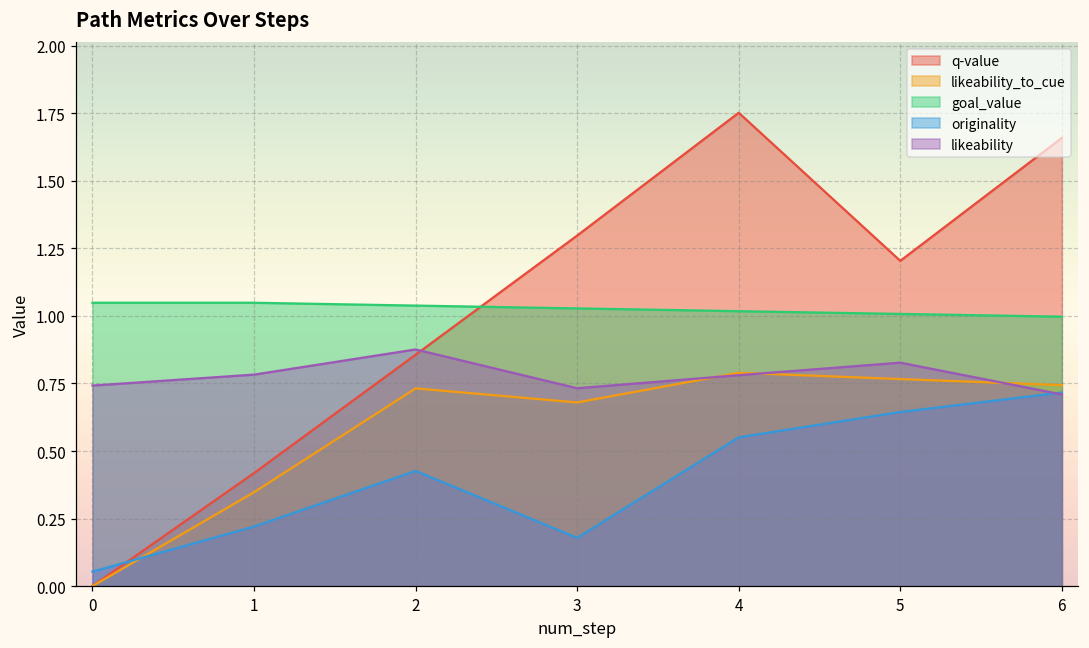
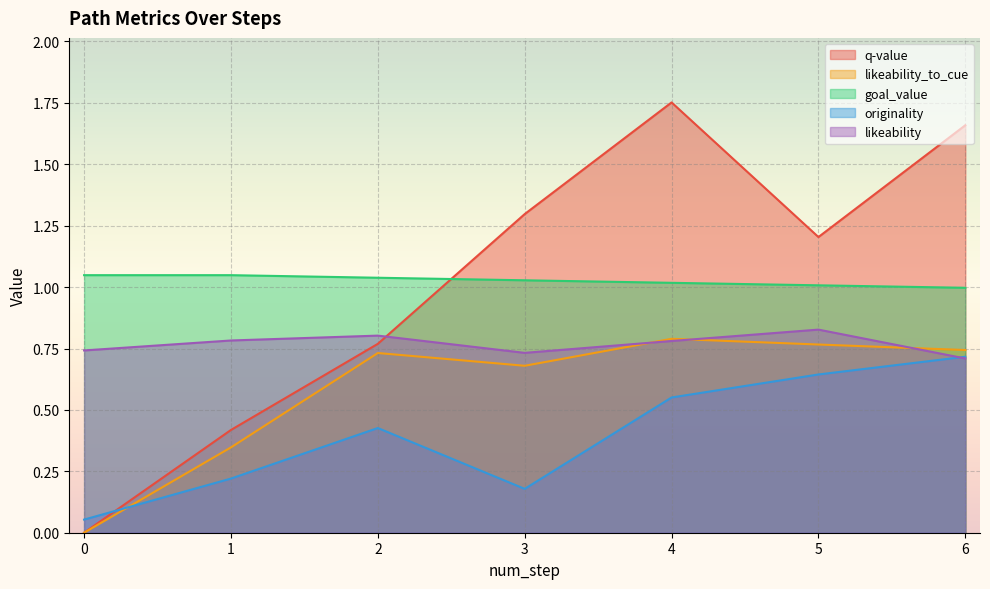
  {
    "q-value": {
      "1": 0.42,
-     "2": 0.86,
+     "2": 0.77,
      "3": 1.30,
      "4": 1.75,
      "5": 1.20
    },
    "likeability_to_cue": {
      "1": 0.35,
      "2": 0.73,
      "3": 0.68,
      "5": 0.77,
      "6": 0.74
    },
    "goal_value": {
      "0": 1.05,
      "1": 1.05,
      "2": 1.04,
      "3": 1.03,
      "4": 1.02,
      "5": 1.01,
      "6": 1.00
    },
    "originality": {
      "0": 0.05,
      "1": 0.22,
      "2": 0.43,
      "3": 0.18,
      "4": 0.55,
      "5": 0.64
    },
    "likeability": {
      "0": 0.74,
      "1": 0.78,
-     "2": 0.88,
+     "2": 0.80,
      "3": 0.73,
      "5": 0.83
    }
  }
